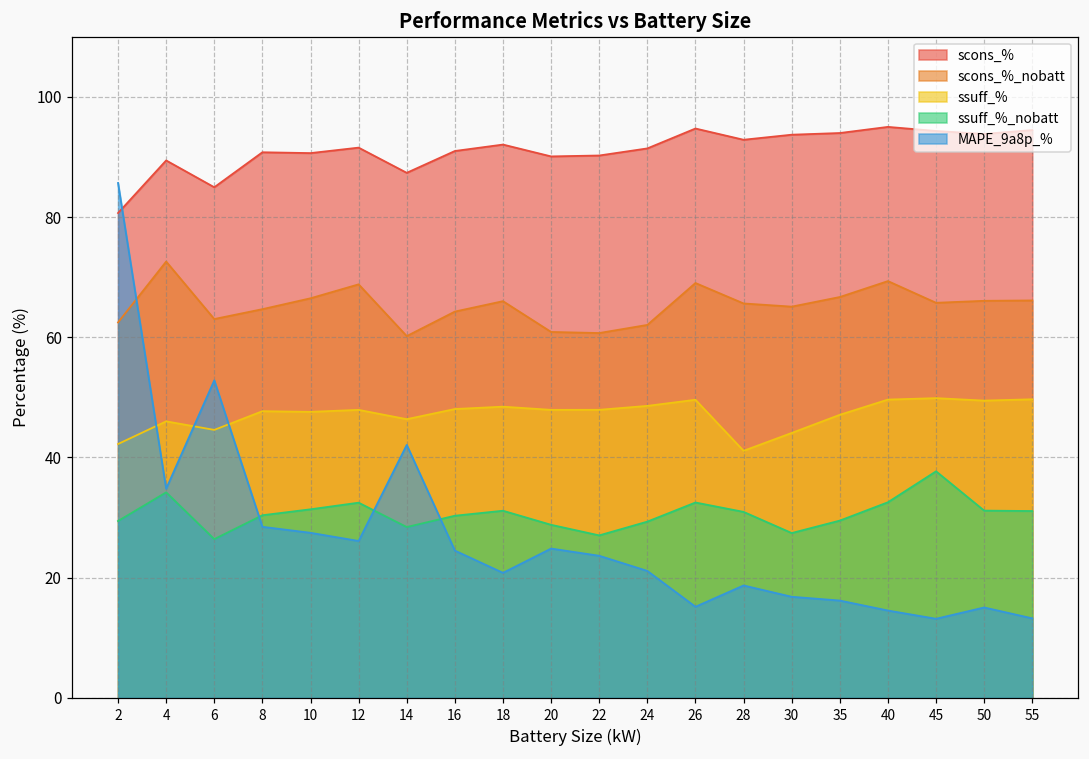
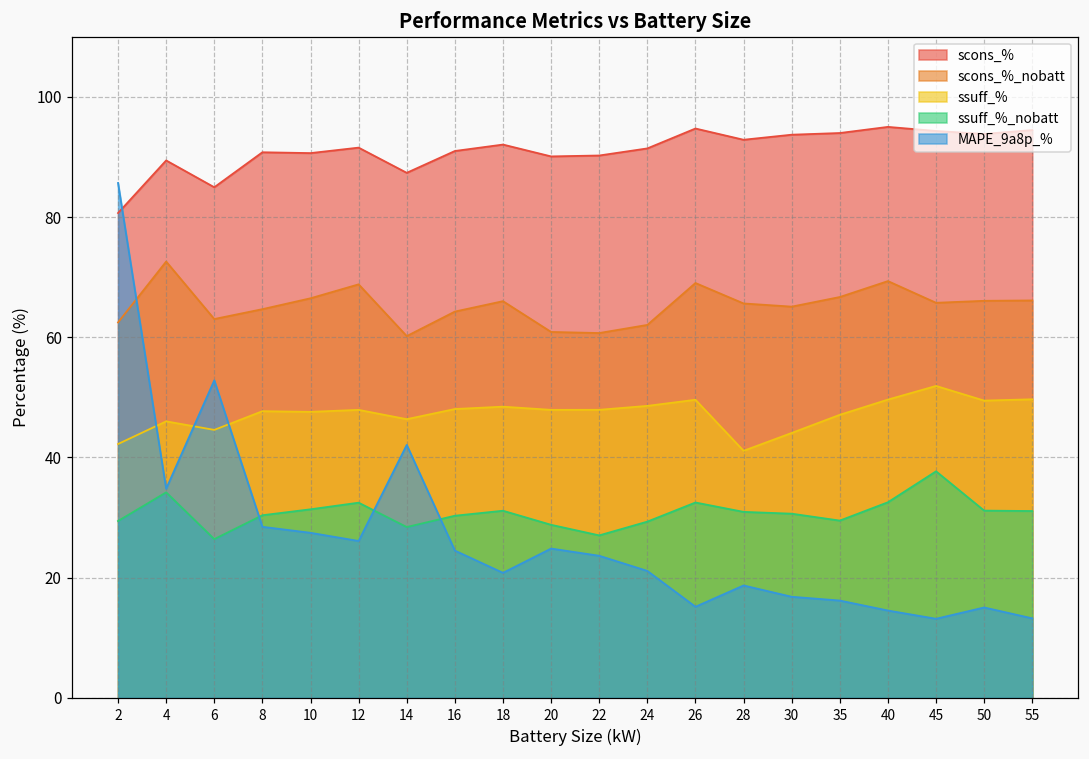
  {
    "ssuff_%": {
      "2": 42,
      "4": 46,
      "6": 45,
      "8": 48,
      "10": 48,
      "12": 48,
      "14": 46,
      "16": 48,
      "18": 48,
      "20": 48,
      "22": 48,
      "24": 49,
      "26": 50,
      "28": 41,
      "30": 44,
      "35": 47,
      "40": 50,
-     "45": 50,
+     "45": 52,
      "50": 49,
      "55": 50
    },
    "ssuff_%_nobatt": {
      "2": 29,
      "4": 34,
      "6": 26,
      "8": 30,
      "10": 31,
      "12": 32,
      "14": 28,
      "16": 30,
      "18": 31,
      "20": 29,
      "22": 27,
      "24": 29,
      "26": 33,
      "28": 31,
-     "30": 27,
+     "30": 31,
      "35": 30,
      "40": 33,
      "45": 38,
      "50": 31,
      "55": 31
    },
    "MAPE_9a8p_%": {
      "2": 86,
      "4": 35,
      "6": 53,
      "8": 28,
      "10": 27,
      "12": 26,
      "14": 42,
      "16": 25,
      "18": 21,
      "20": 25,
      "22": 24,
      "24": 21,
      "26": 15,
      "28": 19,
      "30": 17,
      "35": 16,
      "40": 15,
      "45": 13,
      "50": 15,
      "55": 13
    }
  }
